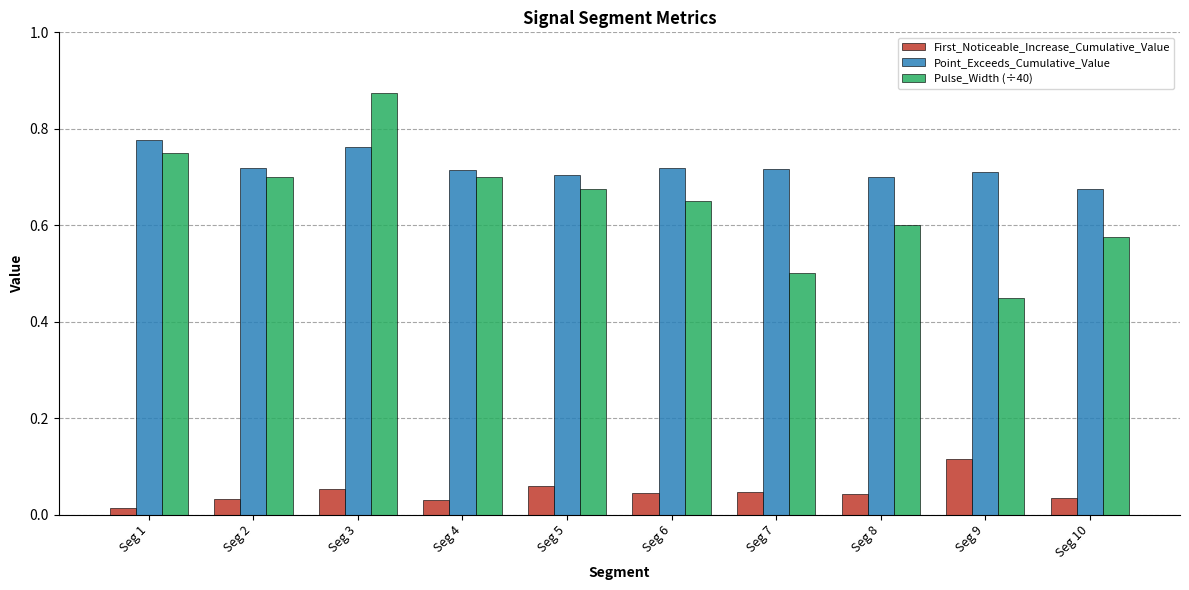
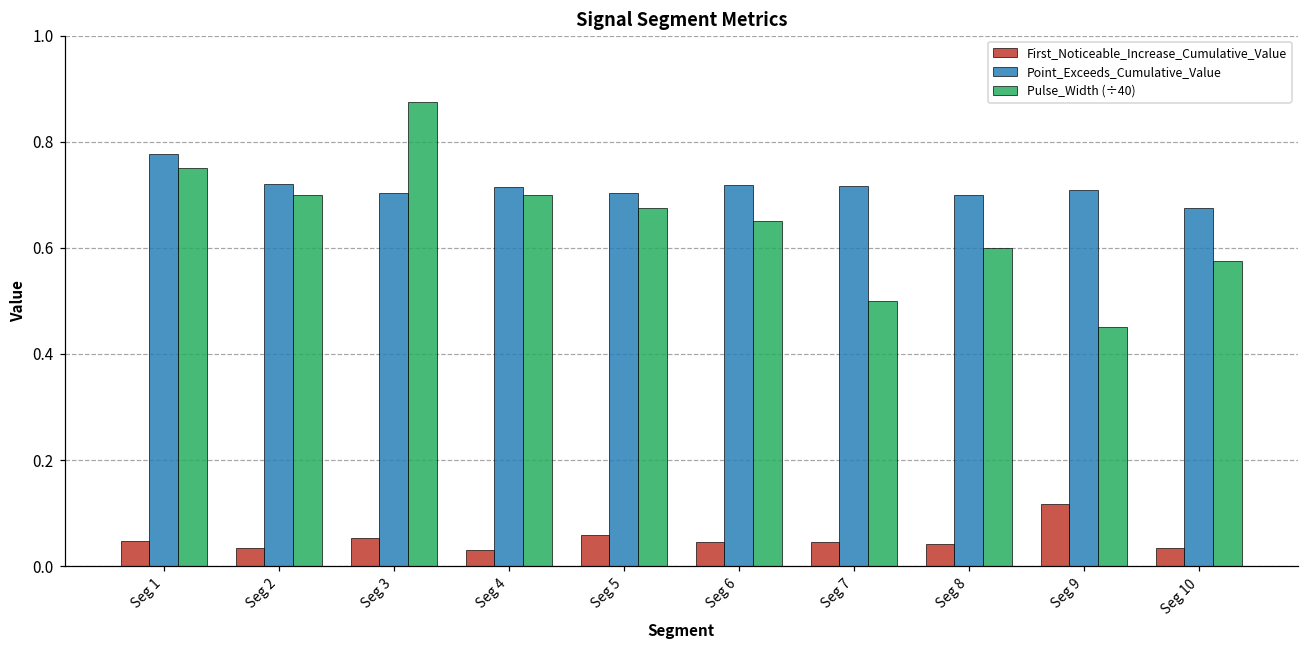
  {
    "First_Noticeable_Increase_Cumulative_Value": {
-     "Seg 1": 0.01,
+     "Seg 1": 0.05,
      "Seg 2": 0.03,
      "Seg 3": 0.05,
      "Seg 4": 0.03,
      "Seg 5": 0.06,
      "Seg 6": 0.05,
      "Seg 7": 0.05,
      "Seg 8": 0.04,
      "Seg 9": 0.12,
      "Seg 10": 0.03
    },
    "Point_Exceeds_Cumulative_Value": {
      "Seg 1": 0.78,
      "Seg 2": 0.72,
-     "Seg 3": 0.76,
+     "Seg 3": 0.70,
      "Seg 4": 0.71,
      "Seg 5": 0.70,
      "Seg 6": 0.72,
      "Seg 7": 0.72,
      "Seg 8": 0.70,
      "Seg 9": 0.71,
      "Seg 10": 0.68
    },
    "Pulse_Width (÷40)": {
      "Seg 1": 0.75,
      "Seg 2": 0.70,
      "Seg 3": 0.88,
      "Seg 4": 0.70,
      "Seg 5": 0.68,
      "Seg 6": 0.65,
      "Seg 7": 0.50,
      "Seg 8": 0.60,
      "Seg 9": 0.45,
      "Seg 10": 0.58
    }
  }
